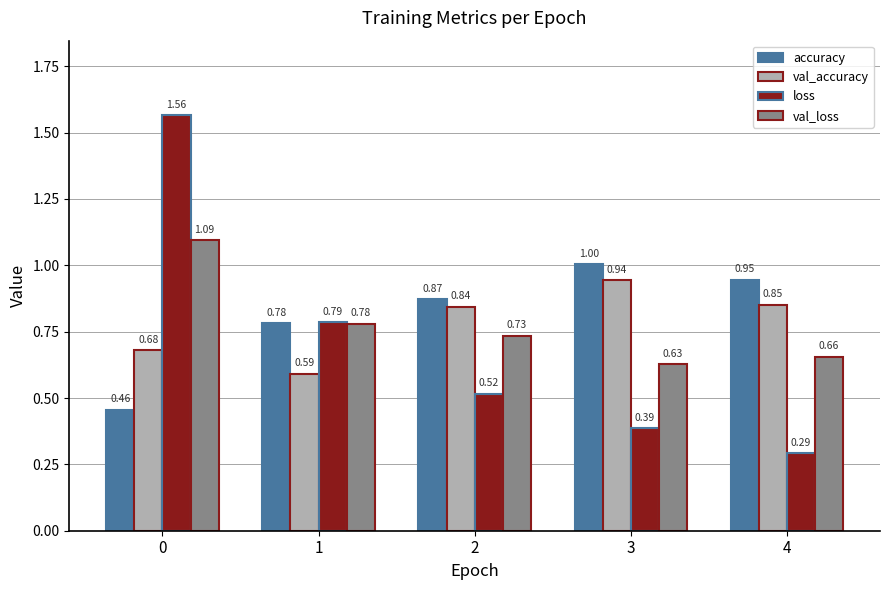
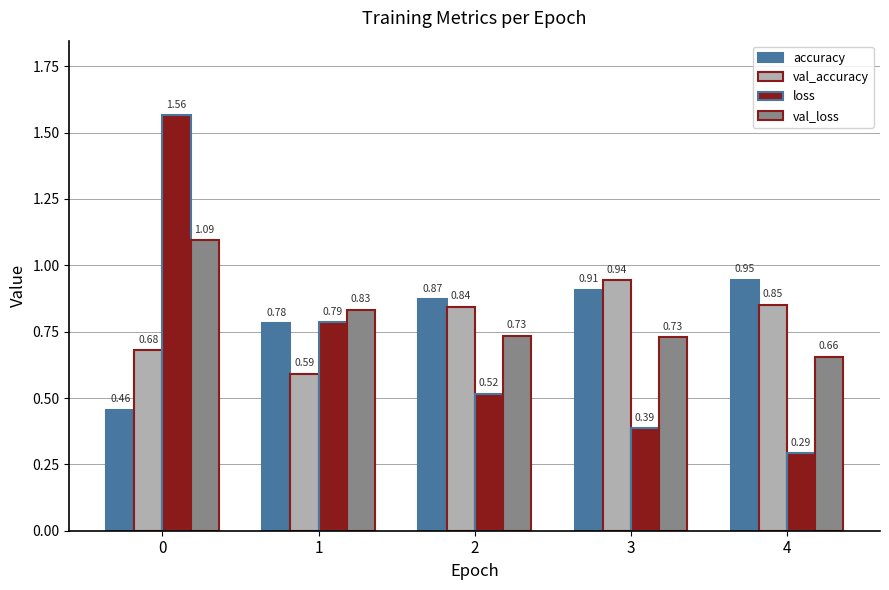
  {
    "accuracy": {
      "0": 0.46,
      "1": 0.78,
      "2": 0.87,
-     "3": 1.00,
+     "3": 0.91,
      "4": 0.95
    },
    "val_accuracy": {
      "0": 0.68,
      "1": 0.59,
      "2": 0.84,
      "3": 0.94,
      "4": 0.85
    },
    "loss": {
      "0": 1.56,
      "1": 0.79,
      "2": 0.52,
      "3": 0.39,
      "4": 0.29
    },
    "val_loss": {
      "0": 1.09,
-     "1": 0.78,
+     "1": 0.83,
      "2": 0.73,
-     "3": 0.63,
+     "3": 0.73,
      "4": 0.66
    }
  }
